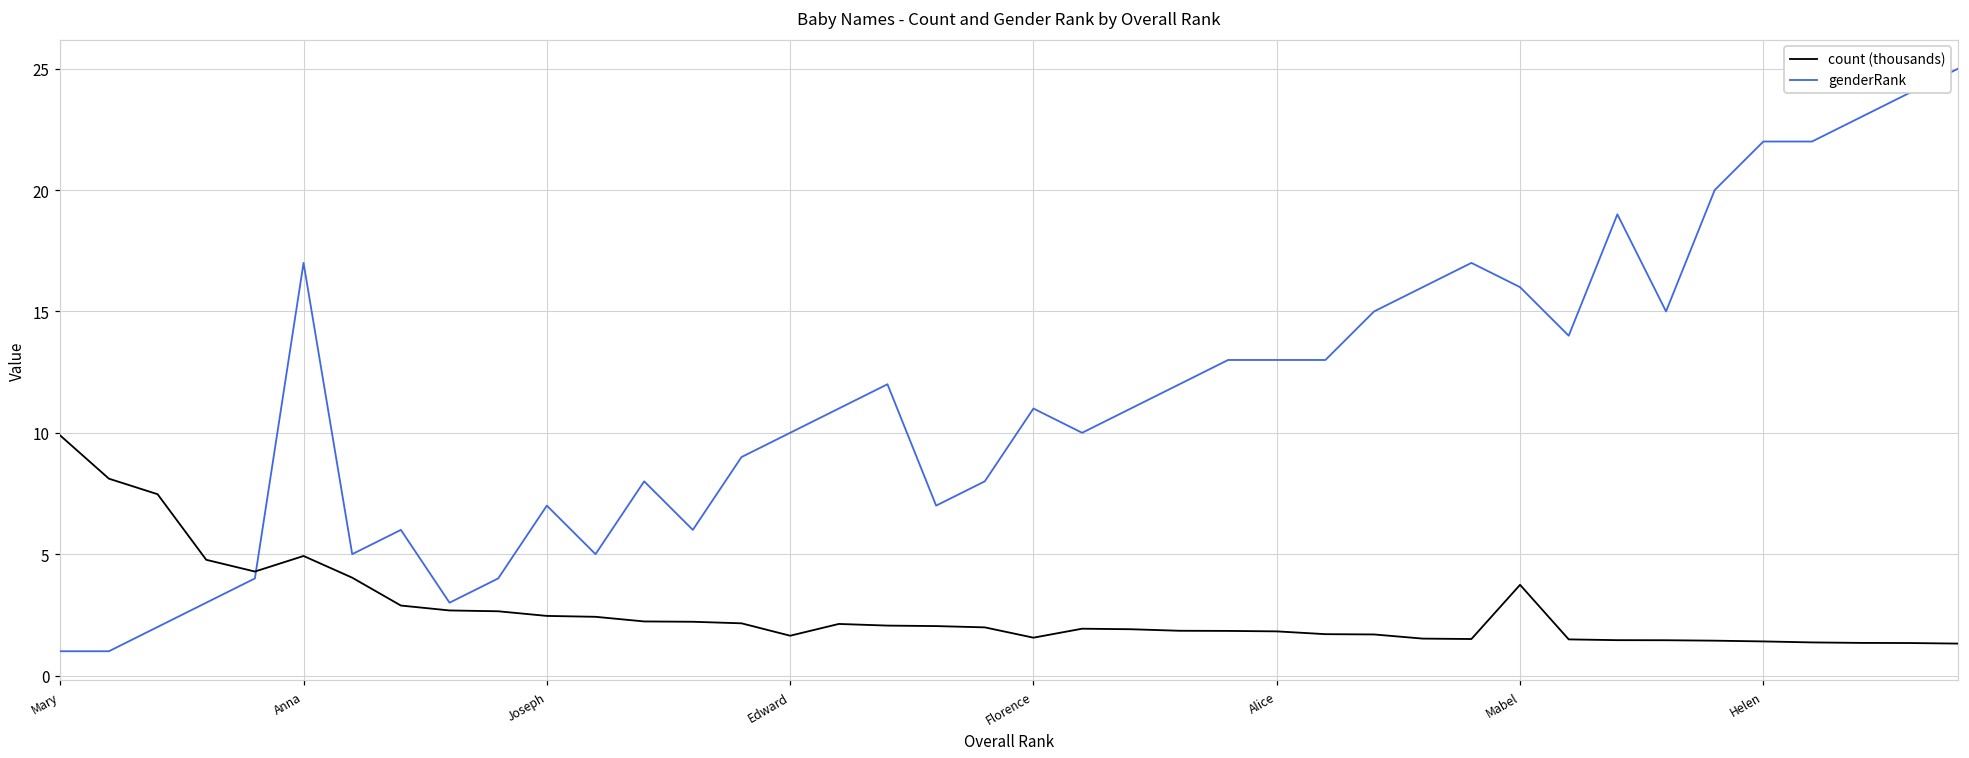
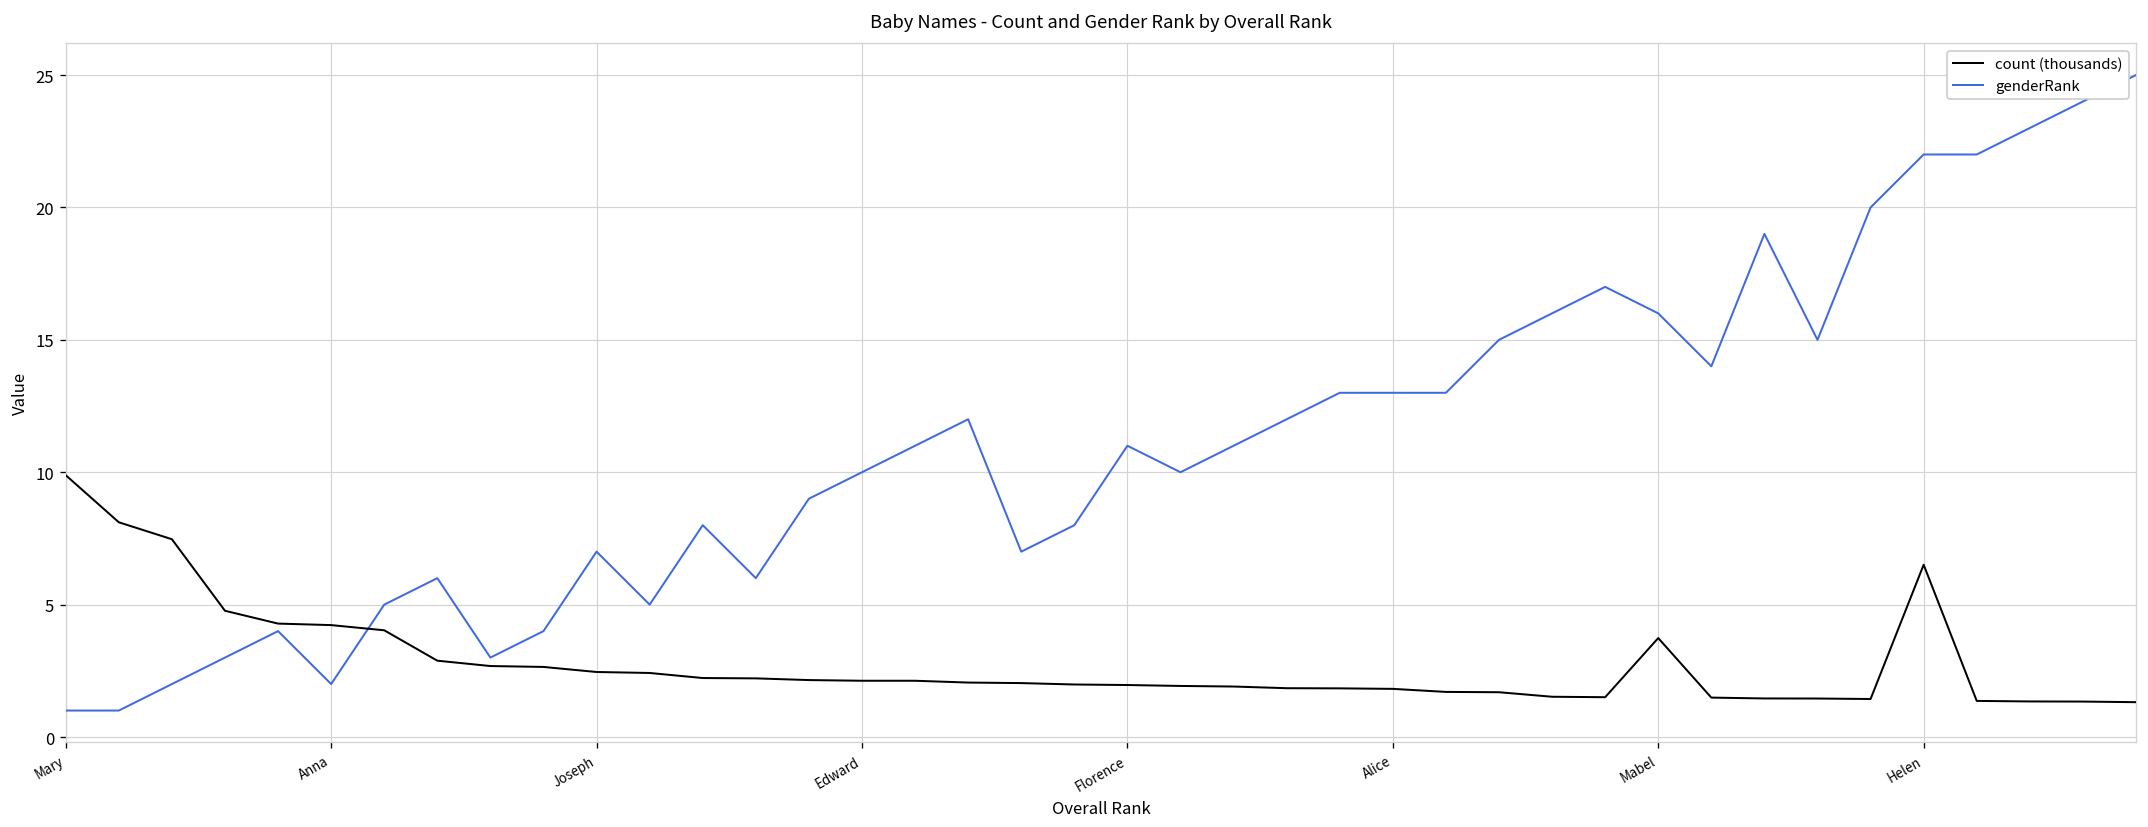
  {
    "count (thousands)": {
      "Mary": 9.9,
-     "Anna": 4.9,
+     "Anna": 4.2,
      "Joseph": 2.5,
-     "Edward": 1.6,
-     "Florence": 1.6,
+     "Edward": 2.1,
+     "Florence": 2.0,
      "Alice": 1.8,
      "Mabel": 3.7,
-     "Helen": 1.4
+     "Helen": 6.5
    },
    "genderRank": {
      "Mary": 1,
-     "Anna": 17,
+     "Anna": 2,
      "Joseph": 7,
      "Edward": 10,
      "Florence": 11,
      "Alice": 13,
      "Mabel": 16,
      "Helen": 22
    }
  }
